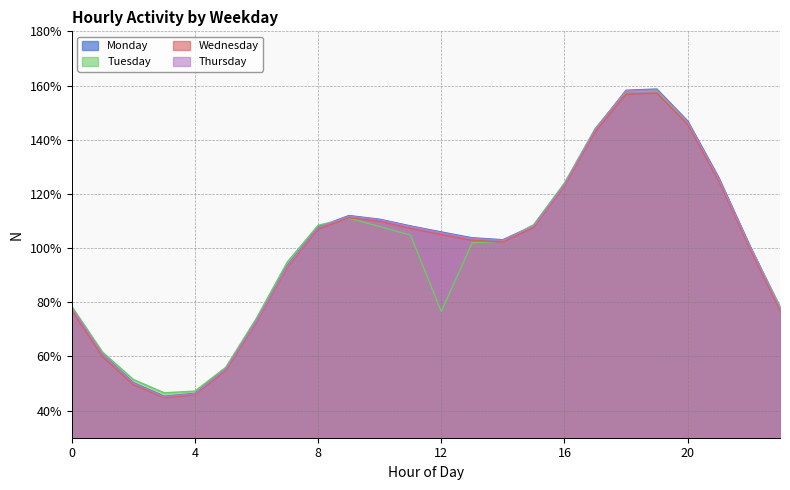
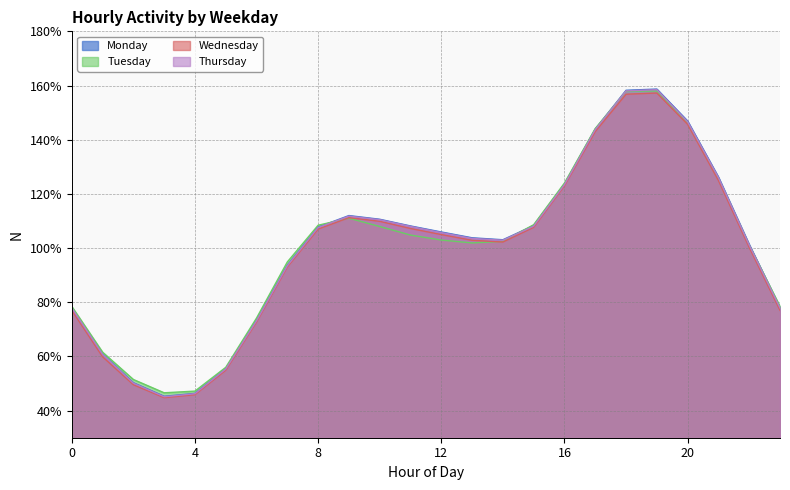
  {
    "Tuesday": {
-     "12": "77%"
+     "12": "103%"
    }
  }
